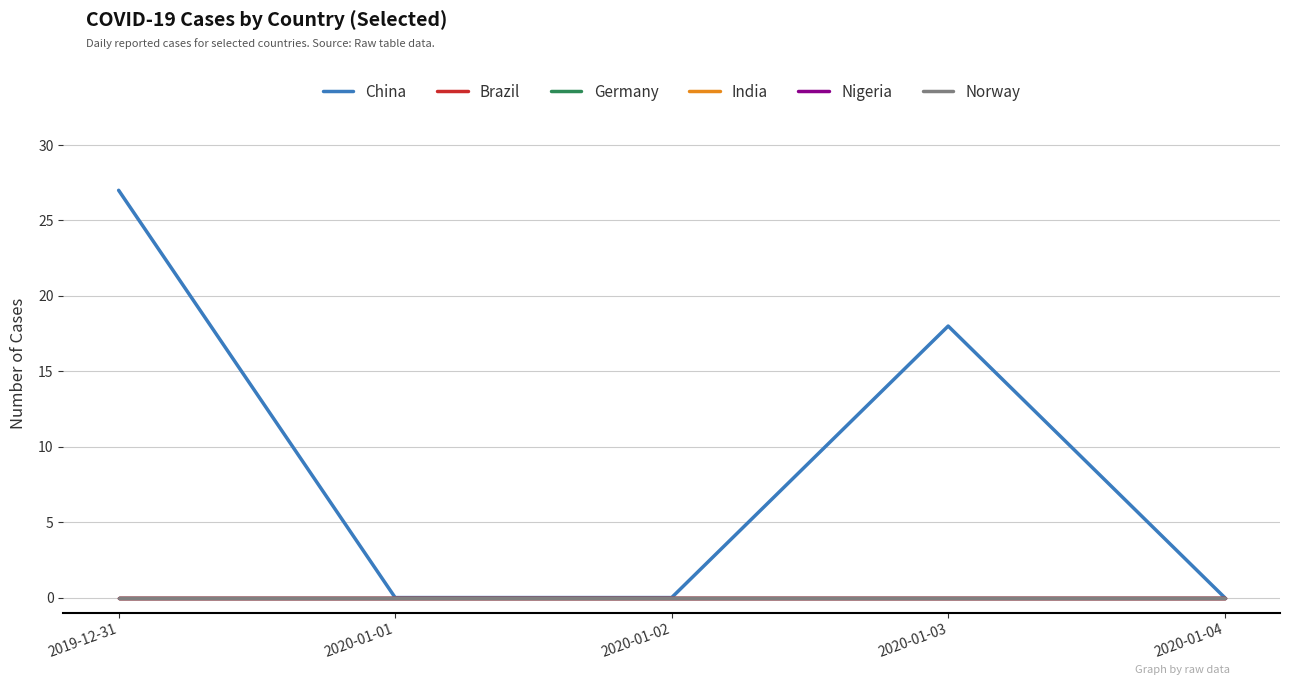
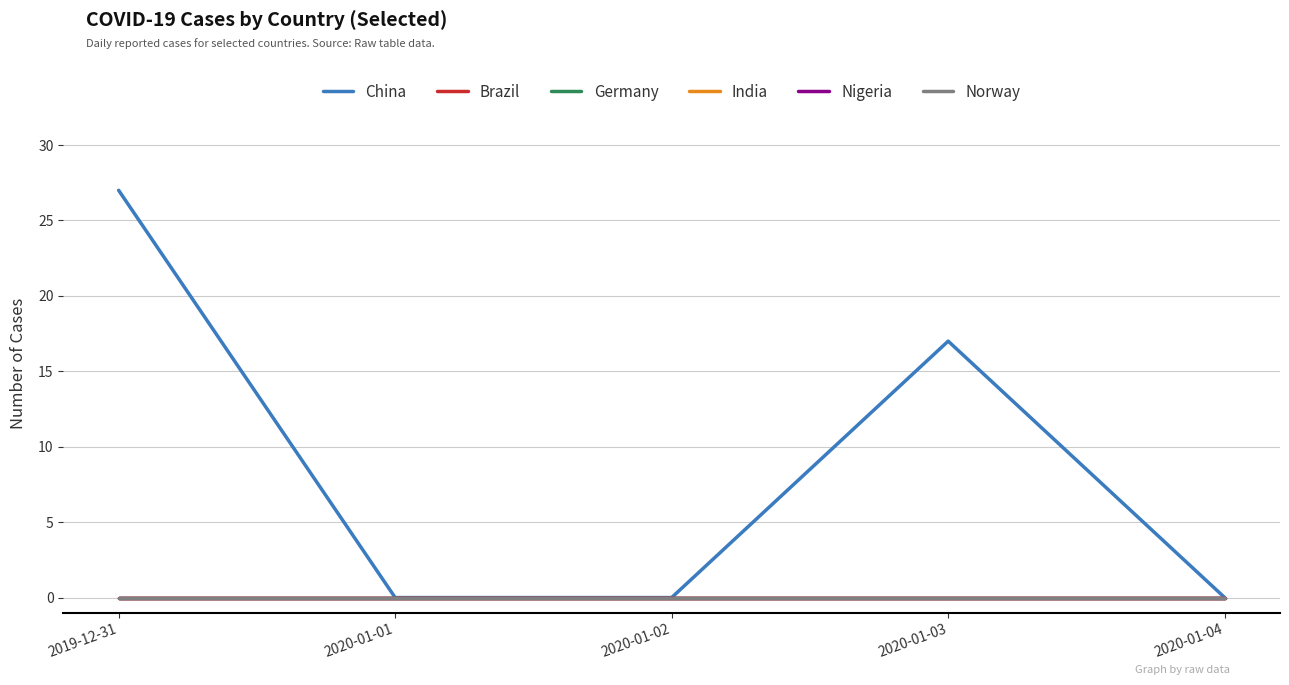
  {
    "China": {
      "2019-12-31": 27,
-     "2020-01-03": 18
+     "2020-01-03": 17
    },
    "Norway": {
      "2019-12-31": 0,
      "2020-01-03": 0
    }
  }
